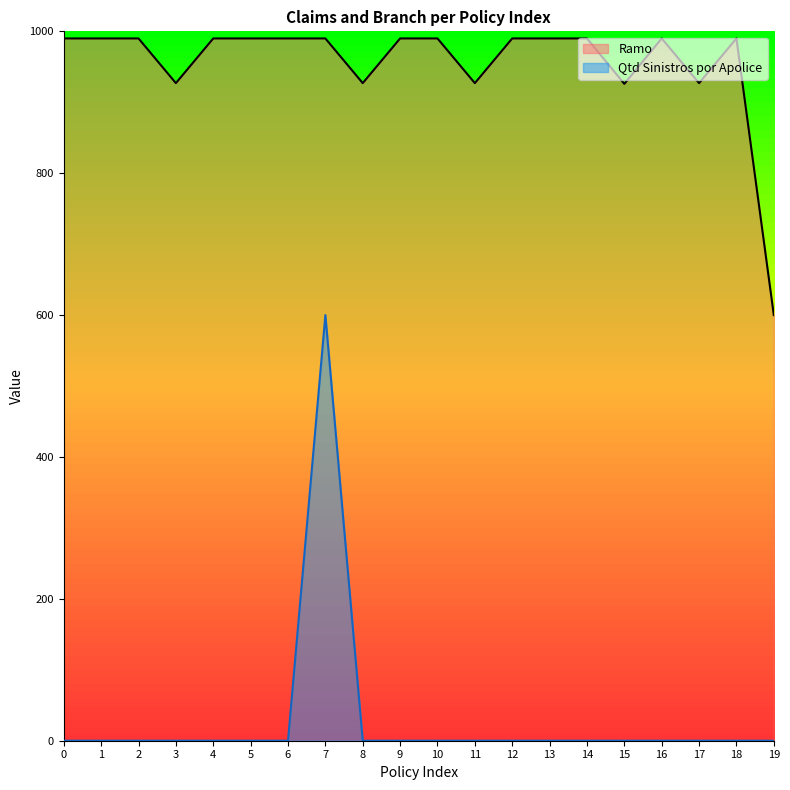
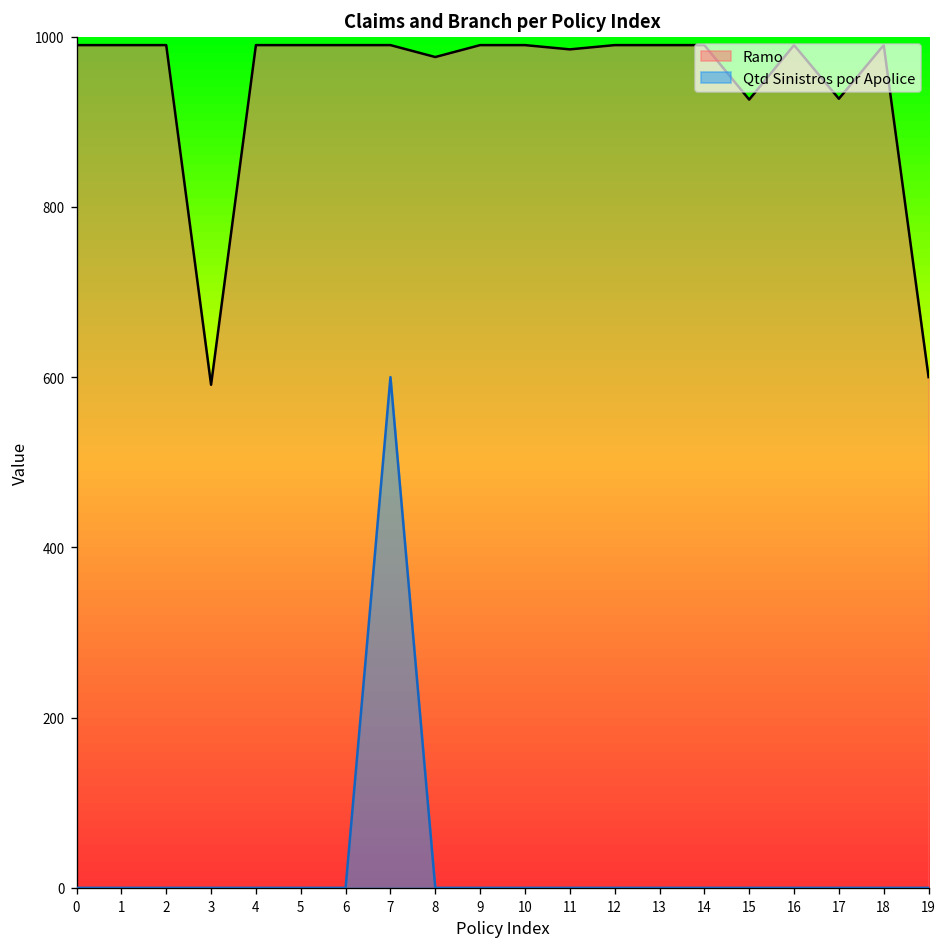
  {
    "Ramo": {
      "0": 990,
      "1": 990,
      "2": 990,
-     "3": 930,
+     "3": 590,
      "4": 990,
      "5": 990,
      "6": 990,
      "7": 990,
-     "8": 930,
+     "8": 980,
      "9": 990,
      "10": 990,
-     "11": 930,
+     "11": 990,
      "12": 990,
      "13": 990,
      "15": 930,
      "17": 930,
      "19": 600
    },
    "Qtd Sinistros por Apolice": {
      "0": 0,
      "1": 0,
      "2": 0,
      "3": 0,
      "4": 0,
      "5": 0,
      "6": 0,
      "7": 600,
      "8": 0,
      "9": 0,
      "10": 0,
      "11": 0,
      "12": 0,
      "13": 0,
      "14": 0,
      "15": 0,
      "16": 0,
      "17": 0,
      "18": 0,
      "19": 0
    }
  }
